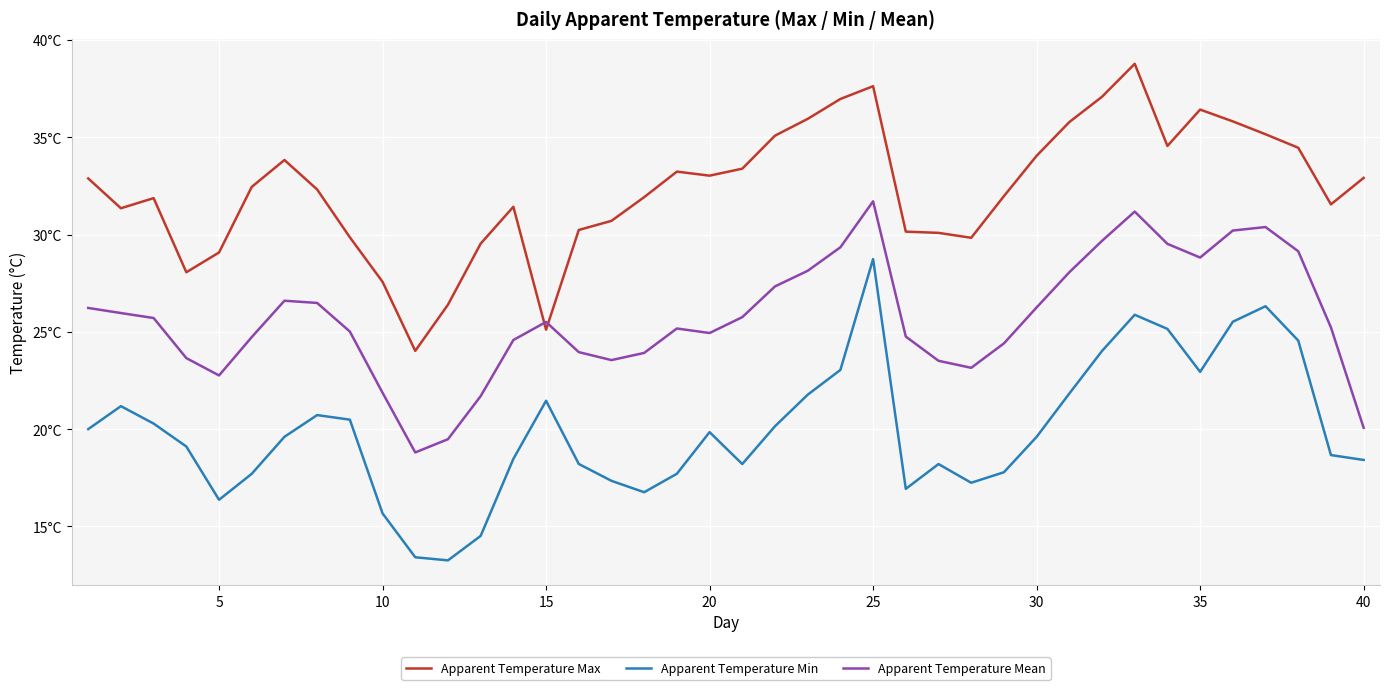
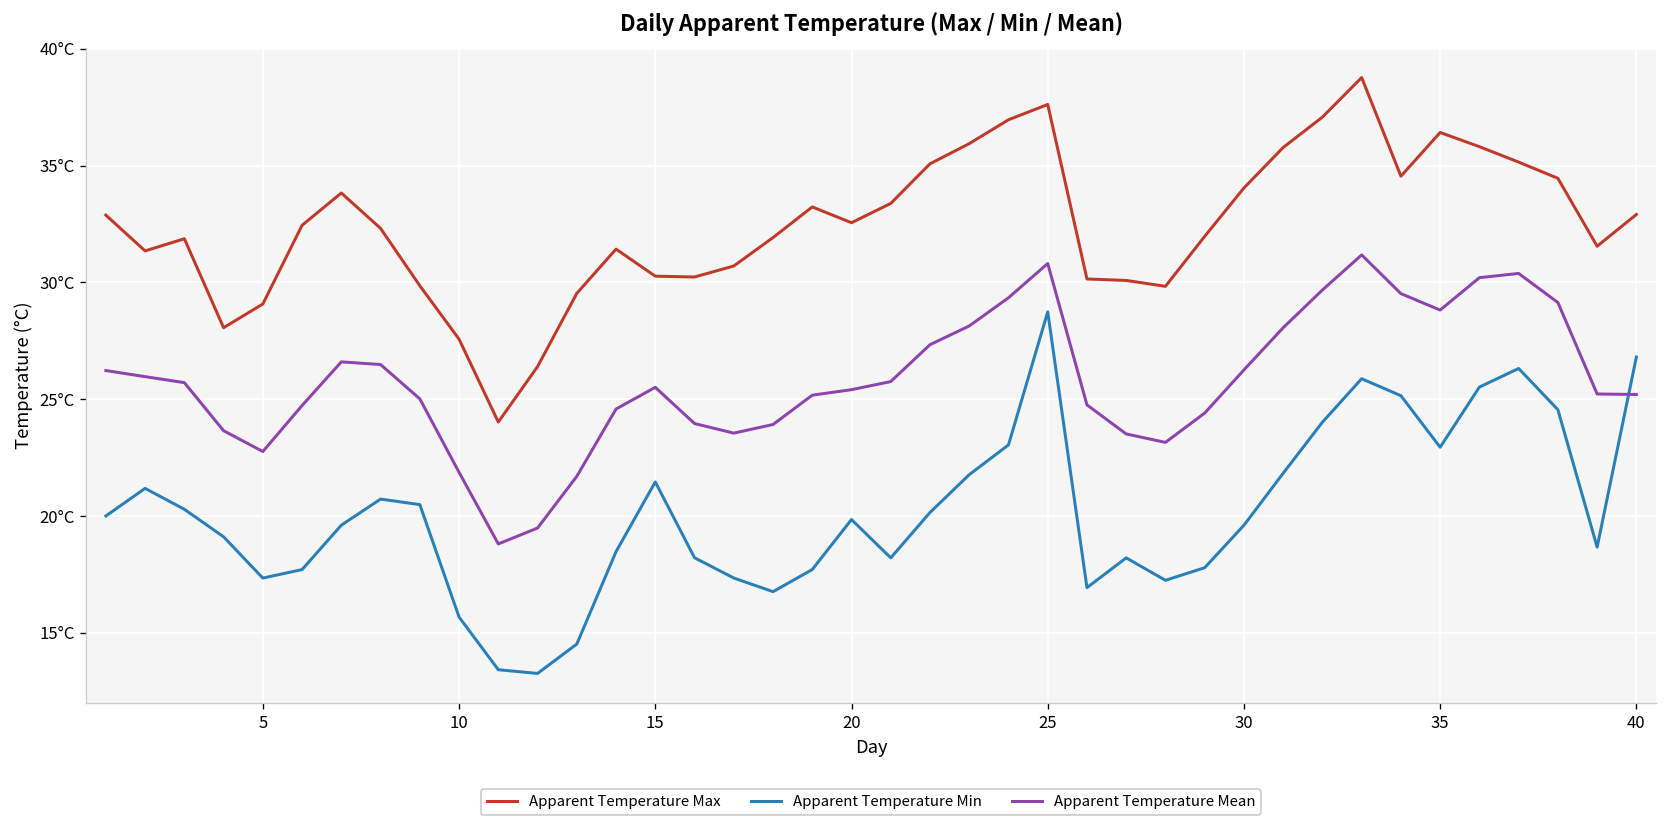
  {
    "Apparent Temperature Max": {
      "5": "29.1°C",
      "10": "27.6°C",
-     "15": "25.1°C",
-     "20": "33.0°C",
+     "15": "30.3°C",
+     "20": "32.6°C",
      "25": "37.6°C",
      "30": "34.0°C",
      "35": "36.4°C",
      "40": "32.9°C"
    },
    "Apparent Temperature Min": {
-     "5": "16.4°C",
+     "5": "17.3°C",
      "10": "15.7°C",
      "15": "21.5°C",
      "20": "19.8°C",
      "25": "28.7°C",
      "30": "19.6°C",
      "35": "22.9°C",
-     "40": "18.4°C"
+     "40": "26.8°C"
    },
    "Apparent Temperature Mean": {
      "5": "22.8°C",
      "10": "21.9°C",
      "15": "25.5°C",
-     "20": "24.9°C",
-     "25": "31.7°C",
+     "20": "25.4°C",
+     "25": "30.8°C",
      "30": "26.3°C",
      "35": "28.8°C",
-     "40": "20.1°C"
+     "40": "25.2°C"
    }
  }
